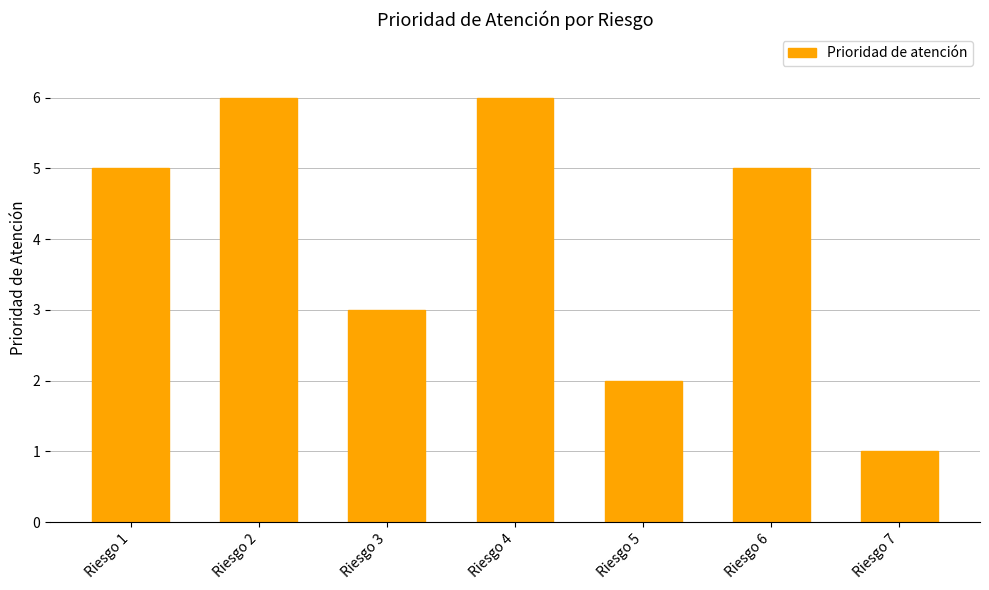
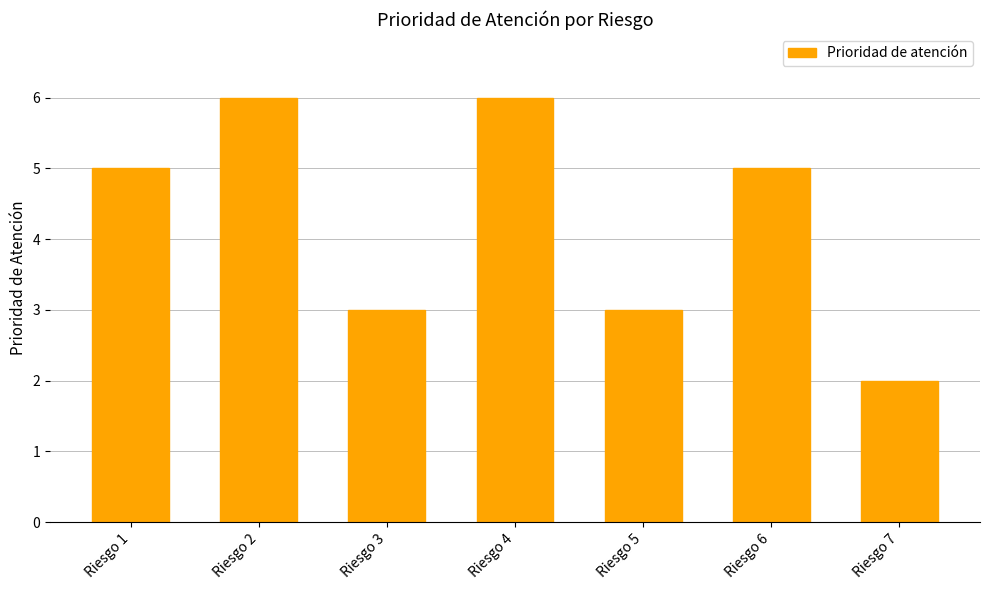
  {
    "Riesgo 1": 5,
    "Riesgo 2": 6,
    "Riesgo 3": 3,
    "Riesgo 4": 6,
-   "Riesgo 5": 2,
+   "Riesgo 5": 3,
    "Riesgo 6": 5,
-   "Riesgo 7": 1
+   "Riesgo 7": 2
  }
